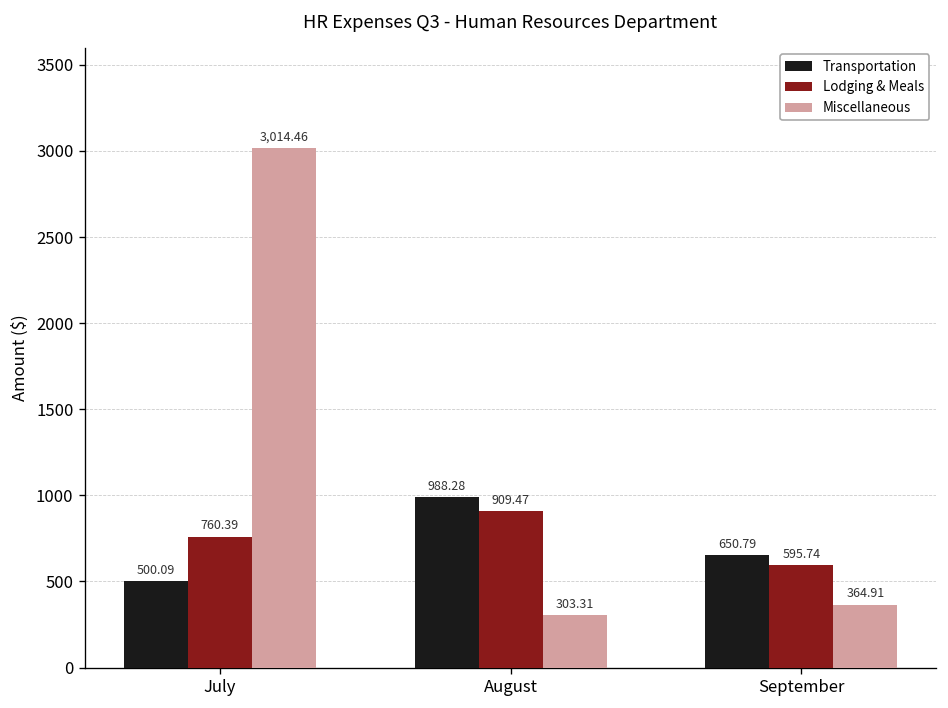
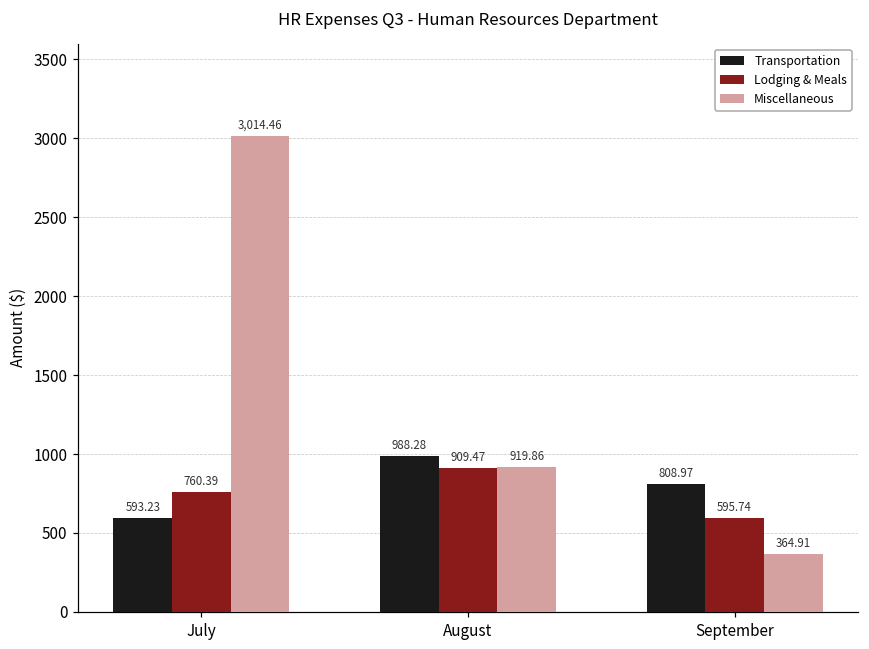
  {
    "Transportation": {
-     "July": "500.09",
+     "July": "593.23",
      "August": "988.28",
-     "September": "650.79"
+     "September": "808.97"
    },
    "Lodging & Meals": {
      "July": "760.39",
      "August": "909.47",
      "September": "595.74"
    },
    "Miscellaneous": {
      "July": "3,014.46",
-     "August": "303.31",
+     "August": "919.86",
      "September": "364.91"
    }
  }
